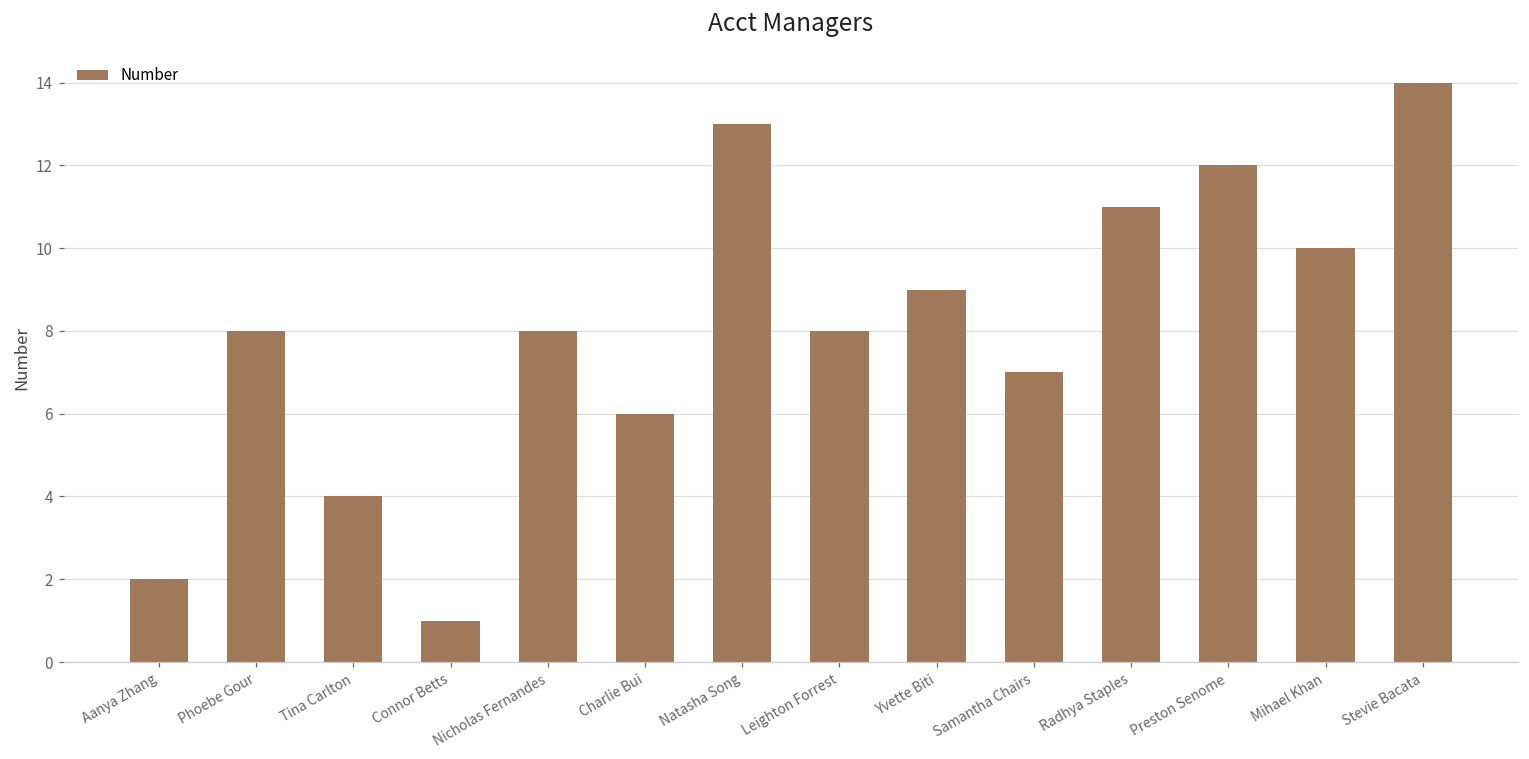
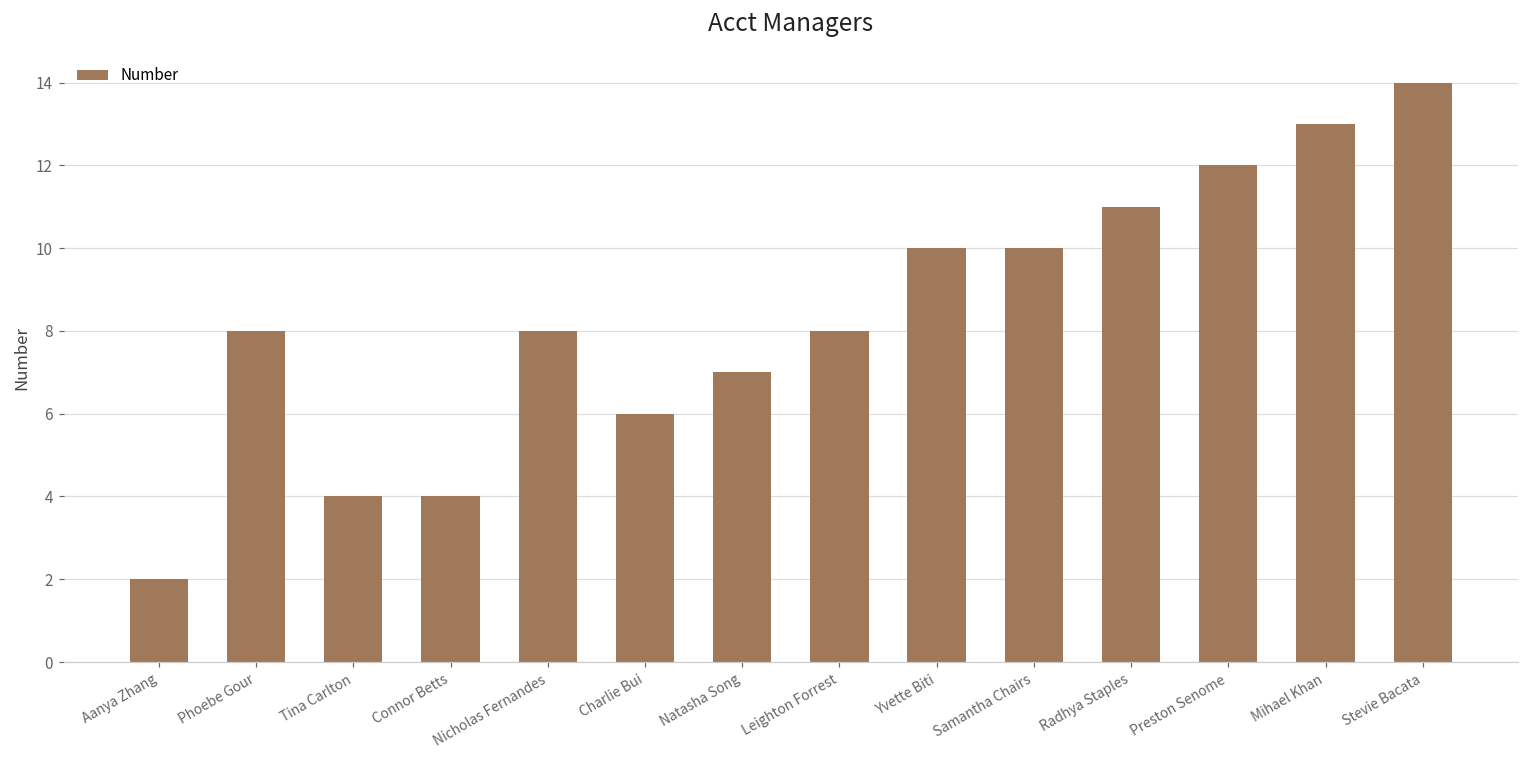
  {
    "Aanya Zhang": 2,
    "Phoebe Gour": 8,
    "Tina Carlton": 4,
-   "Connor Betts": 1,
+   "Connor Betts": 4,
    "Nicholas Fernandes": 8,
    "Charlie Bui": 6,
-   "Natasha Song": 13,
+   "Natasha Song": 7,
    "Leighton Forrest": 8,
-   "Yvette Biti": 9,
-   "Samantha Chairs": 7,
+   "Yvette Biti": 10,
+   "Samantha Chairs": 10,
    "Radhya Staples": 11,
    "Preston Senome": 12,
-   "Mihael Khan": 10,
+   "Mihael Khan": 13,
    "Stevie Bacata": 14
  }
